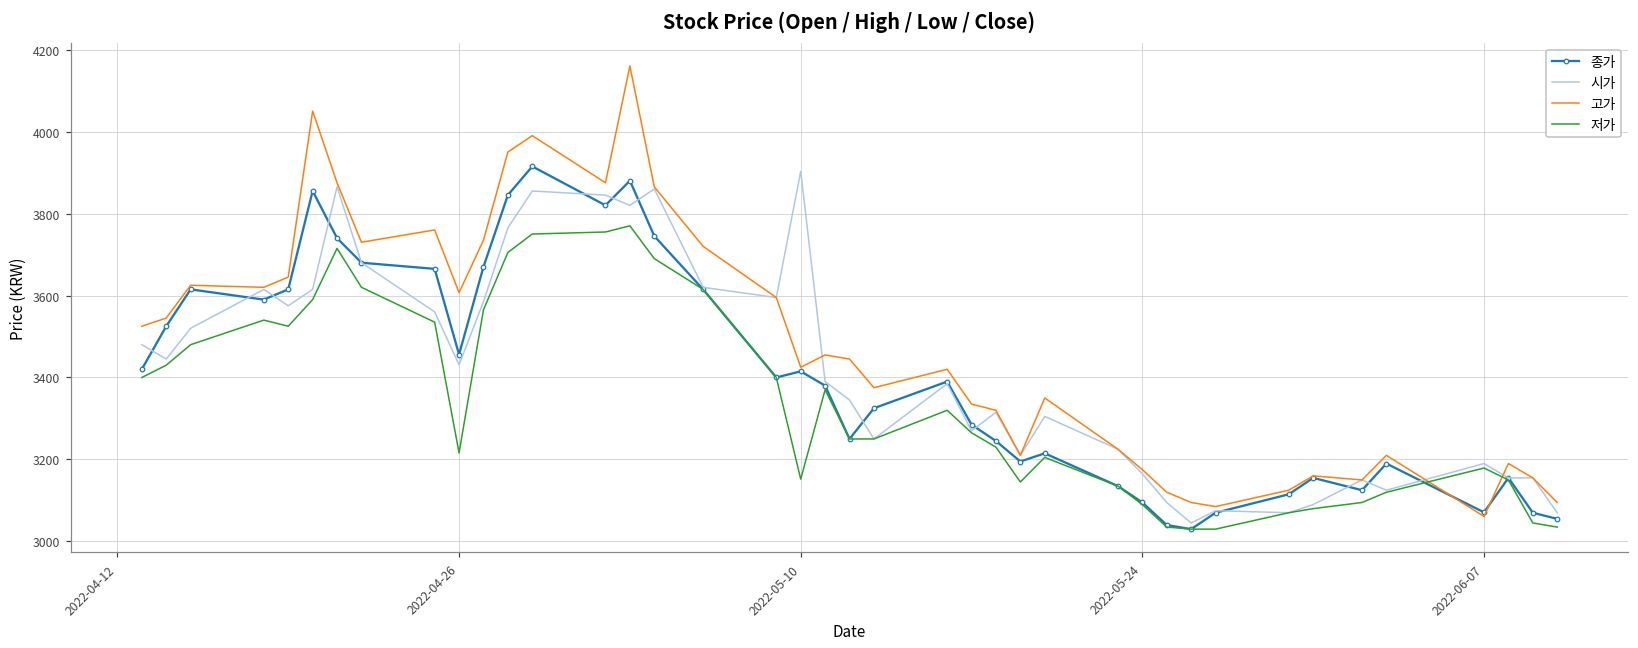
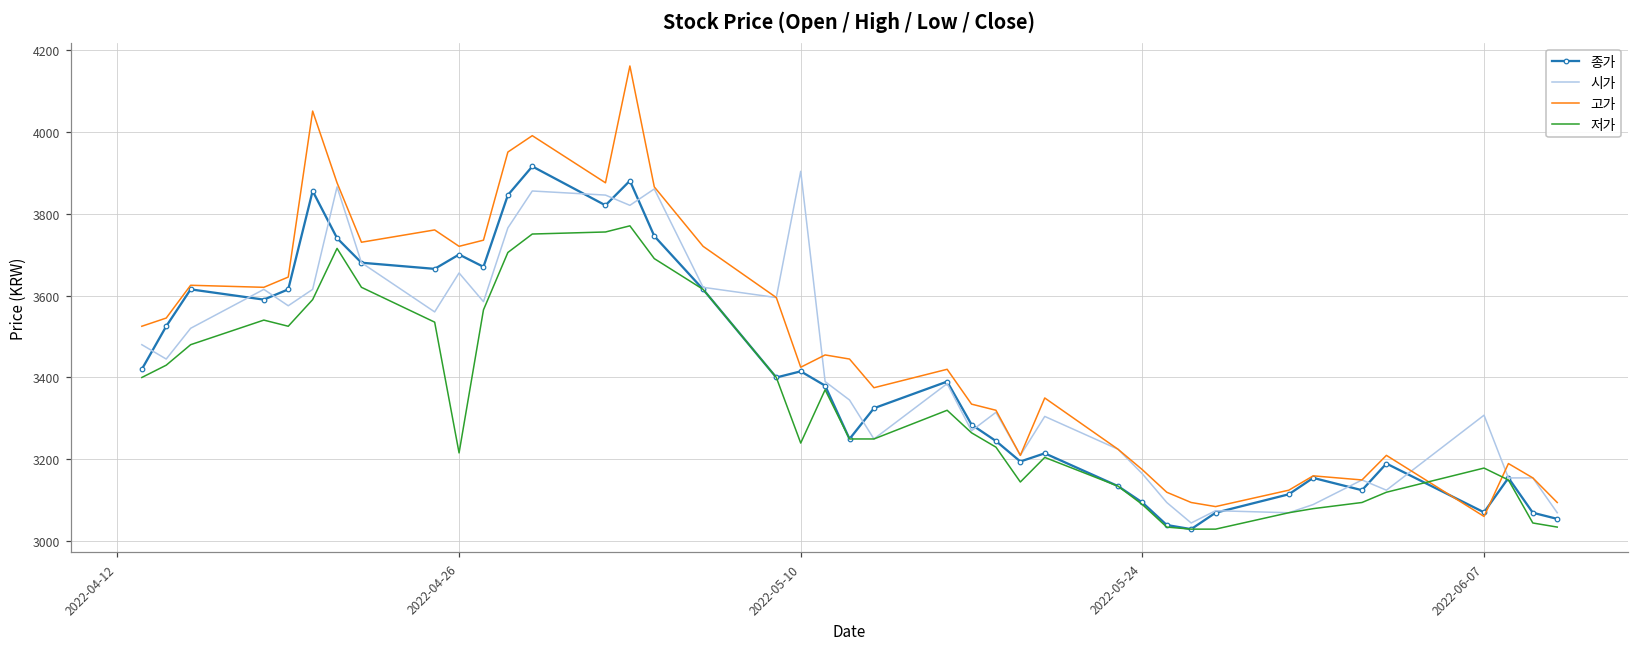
  {
    "종가": {
-     "2022-04-26": 3460,
+     "2022-04-26": 3700,
      "2022-05-10": 3420,
      "2022-06-07": 3070
    },
    "시가": {
-     "2022-04-26": 3430,
+     "2022-04-26": 3660,
      "2022-05-10": 3900,
      "2022-05-24": 3170,
-     "2022-06-07": 3190
+     "2022-06-07": 3310
    },
    "고가": {
-     "2022-04-26": 3610,
+     "2022-04-26": 3720,
      "2022-05-10": 3430,
      "2022-05-24": 3180,
      "2022-06-07": 3060
    },
    "저가": {
      "2022-04-26": 3220,
-     "2022-05-10": 3150,
+     "2022-05-10": 3240,
      "2022-06-07": 3180
    }
  }
